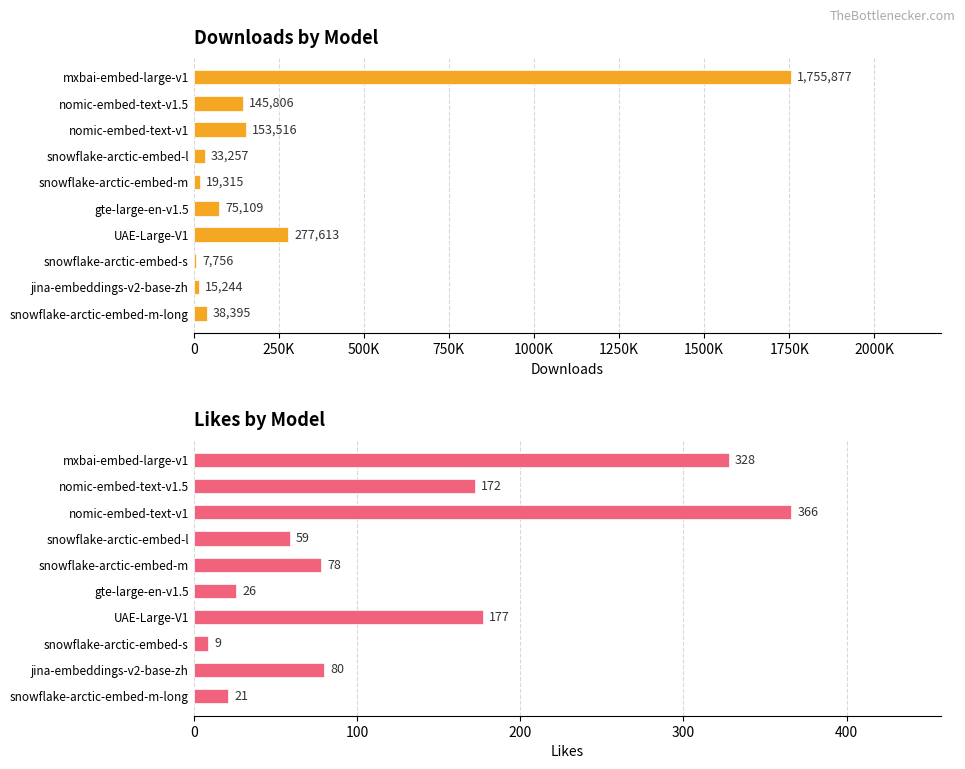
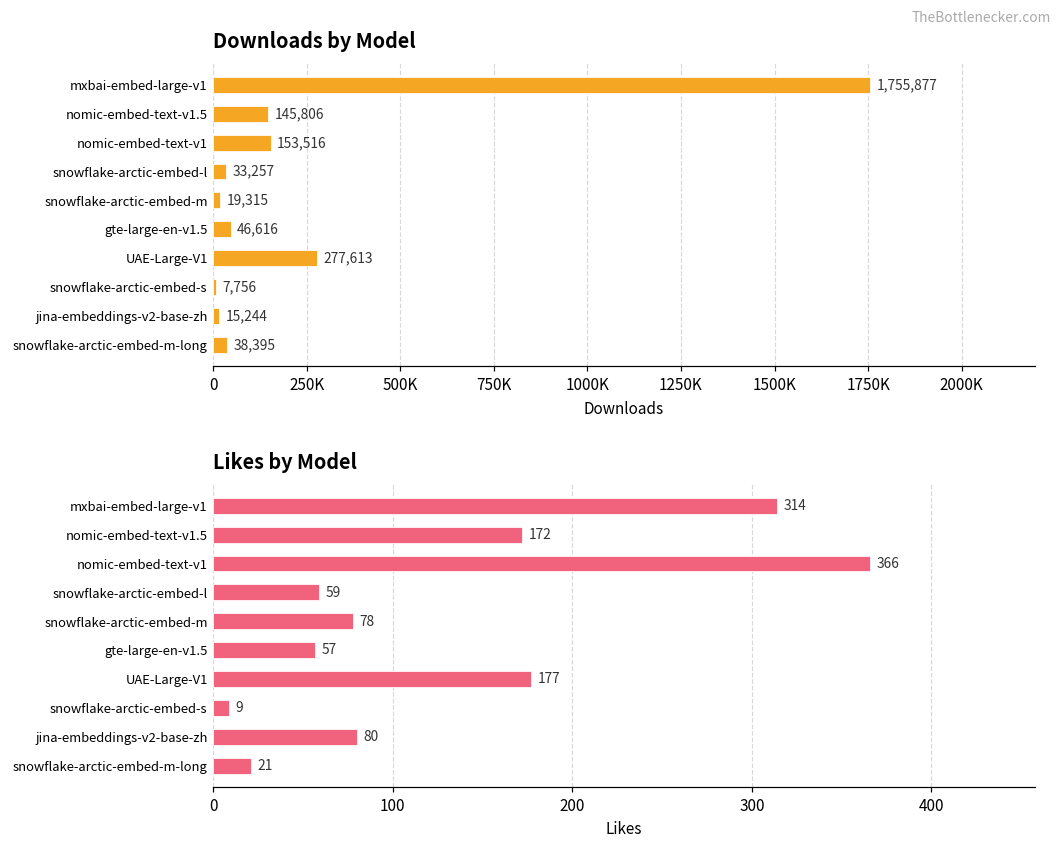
  {
    "Downloads by Model": {
      "mxbai-embed-large-v1": "1,755,877",
      "nomic-embed-text-v1.5": "145,806",
      "nomic-embed-text-v1": "153,516",
      "snowflake-arctic-embed-l": "33,257",
      "snowflake-arctic-embed-m": "19,315",
-     "gte-large-en-v1.5": "75,109",
+     "gte-large-en-v1.5": "46,616",
      "UAE-Large-V1": "277,613",
      "snowflake-arctic-embed-s": "7,756",
      "jina-embeddings-v2-base-zh": "15,244",
      "snowflake-arctic-embed-m-long": "38,395"
    },
    "Likes by Model": {
-     "mxbai-embed-large-v1": "328",
+     "mxbai-embed-large-v1": "314",
      "nomic-embed-text-v1.5": "172",
      "nomic-embed-text-v1": "366",
      "snowflake-arctic-embed-l": "59",
      "snowflake-arctic-embed-m": "78",
-     "gte-large-en-v1.5": "26",
+     "gte-large-en-v1.5": "57",
      "UAE-Large-V1": "177",
      "snowflake-arctic-embed-s": "9",
      "jina-embeddings-v2-base-zh": "80",
      "snowflake-arctic-embed-m-long": "21"
    }
  }
